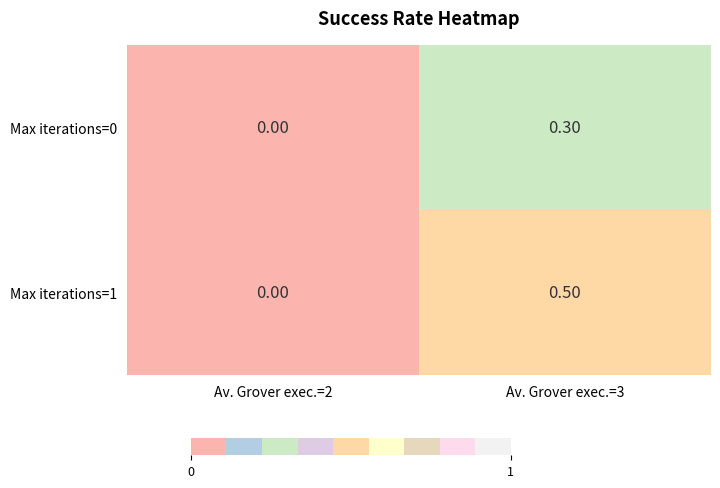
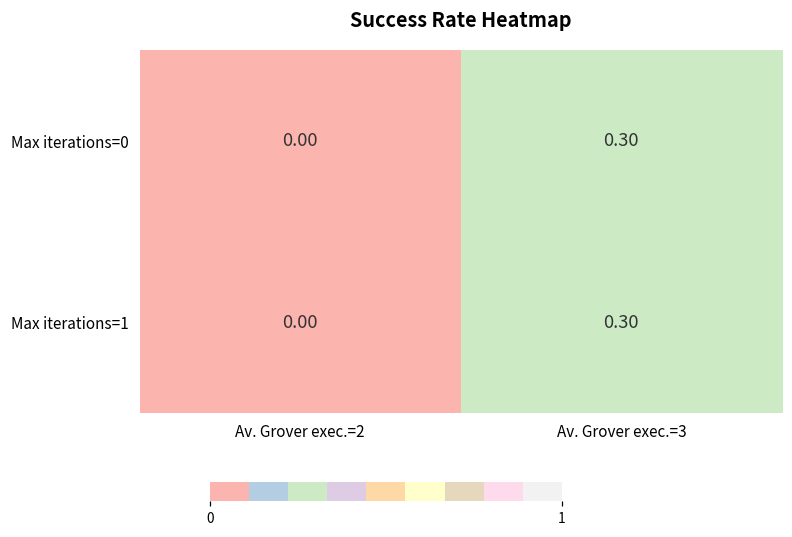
  {
    "Success Rate Heatmap": {
      "Max iterations=0": {
        "Av. Grover exec.=2": 0.00,
        "Av. Grover exec.=3": 0.30
      },
      "Max iterations=1": {
        "Av. Grover exec.=2": 0.00,
-       "Av. Grover exec.=3": 0.50
+       "Av. Grover exec.=3": 0.30
      }
    }
  }
